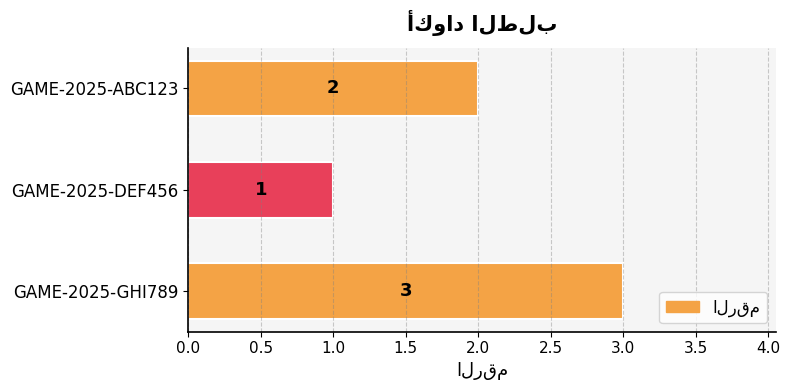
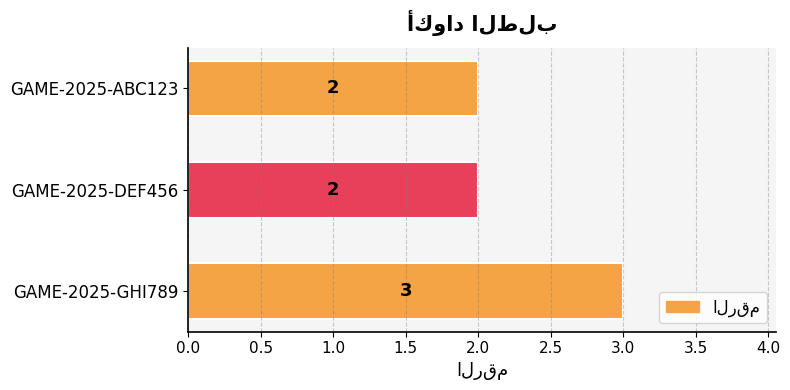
  {
    "GAME-2025-ABC123": 2,
-   "GAME-2025-DEF456": 1,
+   "GAME-2025-DEF456": 2,
    "GAME-2025-GHI789": 3
  }
